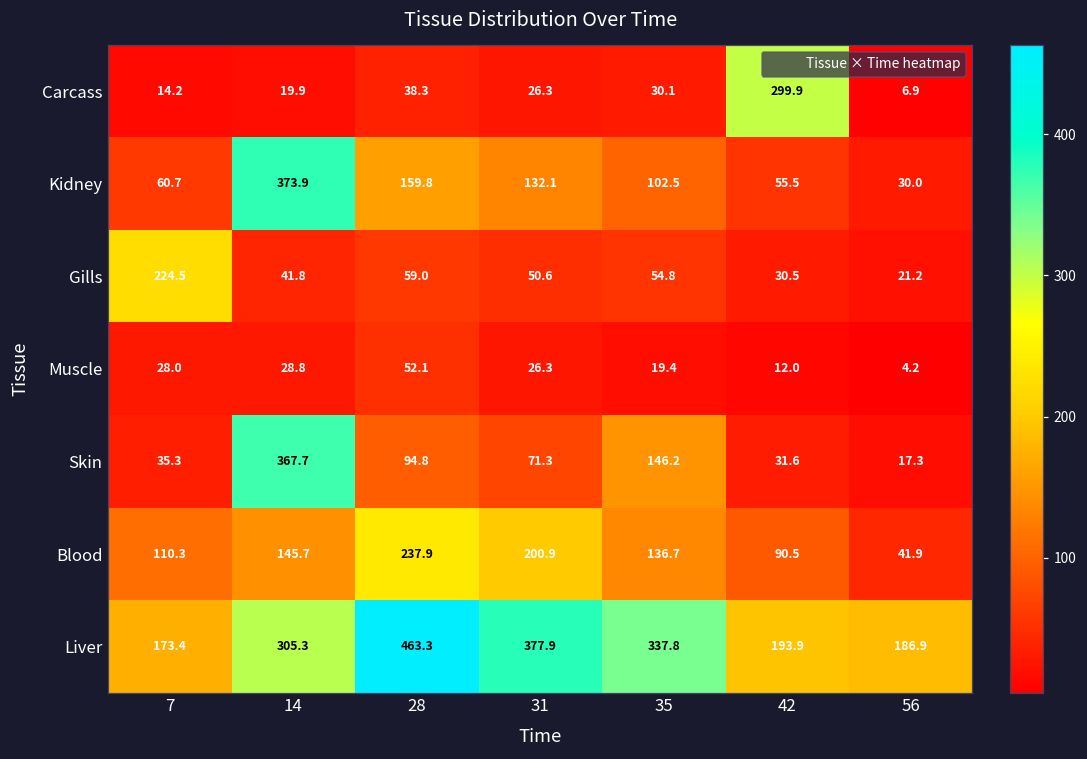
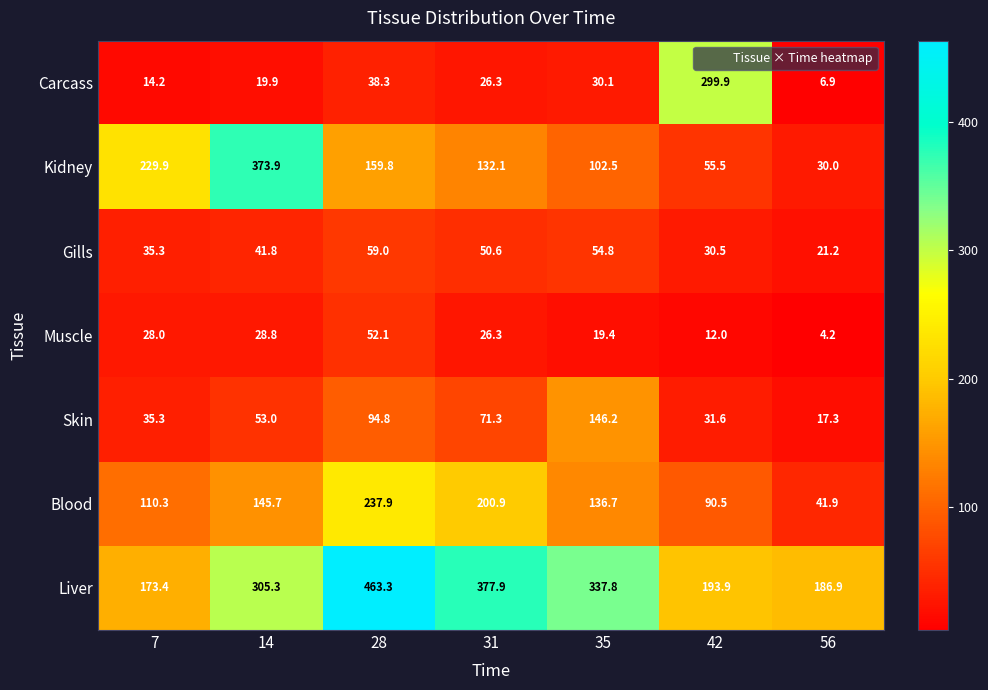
  {
    "Carcass": {
      "7": 14.2,
      "14": 19.9,
      "28": 38.3,
      "31": 26.3,
      "35": 30.1,
      "42": 299.9,
      "56": 6.9
    },
    "Kidney": {
-     "7": 60.7,
+     "7": 229.9,
      "14": 373.9,
      "28": 159.8,
      "31": 132.1,
      "35": 102.5,
      "42": 55.5,
      "56": 30.0
    },
    "Gills": {
-     "7": 224.5,
+     "7": 35.3,
      "14": 41.8,
      "28": 59.0,
      "31": 50.6,
      "35": 54.8,
      "42": 30.5,
      "56": 21.2
    },
    "Muscle": {
      "7": 28.0,
      "14": 28.8,
      "28": 52.1,
      "31": 26.3,
      "35": 19.4,
      "42": 12.0,
      "56": 4.2
    },
    "Skin": {
      "7": 35.3,
-     "14": 367.7,
+     "14": 53.0,
      "28": 94.8,
      "31": 71.3,
      "35": 146.2,
      "42": 31.6,
      "56": 17.3
    },
    "Blood": {
      "7": 110.3,
      "14": 145.7,
      "28": 237.9,
      "31": 200.9,
      "35": 136.7,
      "42": 90.5,
      "56": 41.9
    },
    "Liver": {
      "7": 173.4,
      "14": 305.3,
      "28": 463.3,
      "31": 377.9,
      "35": 337.8,
      "42": 193.9,
      "56": 186.9
    }
  }
